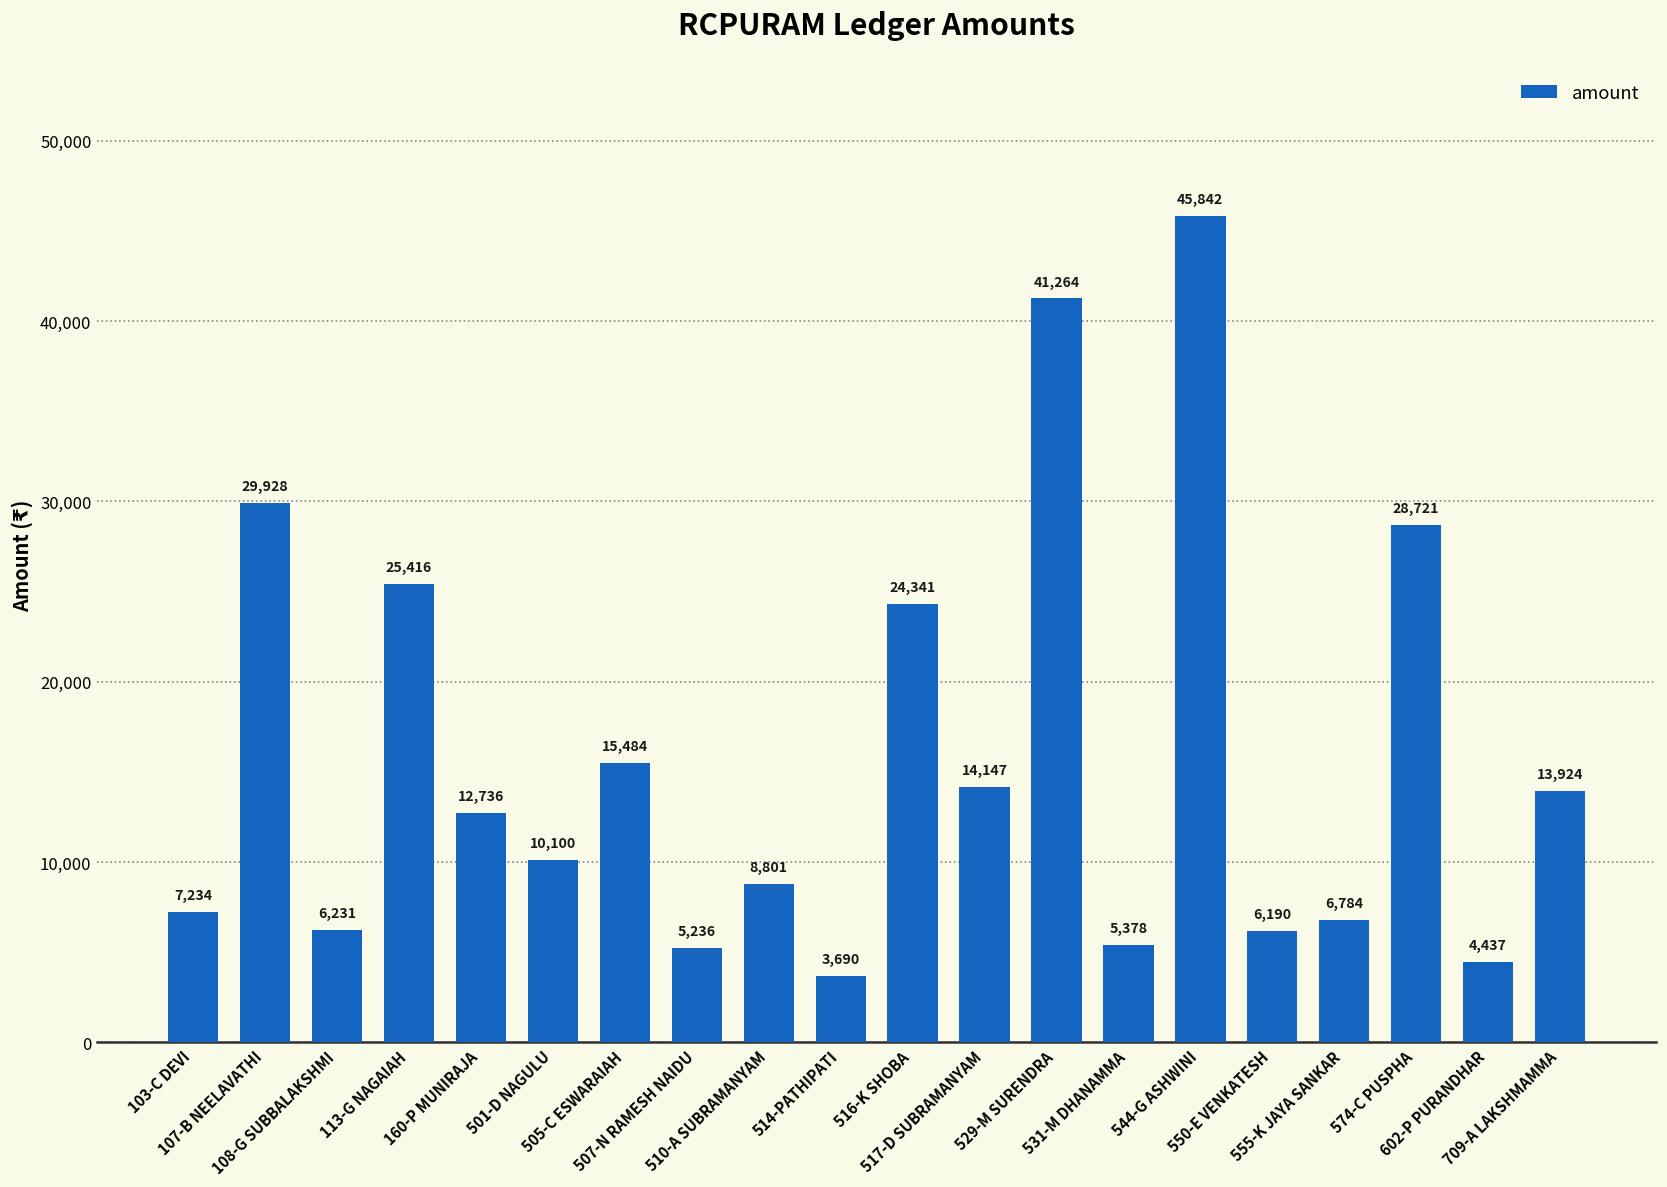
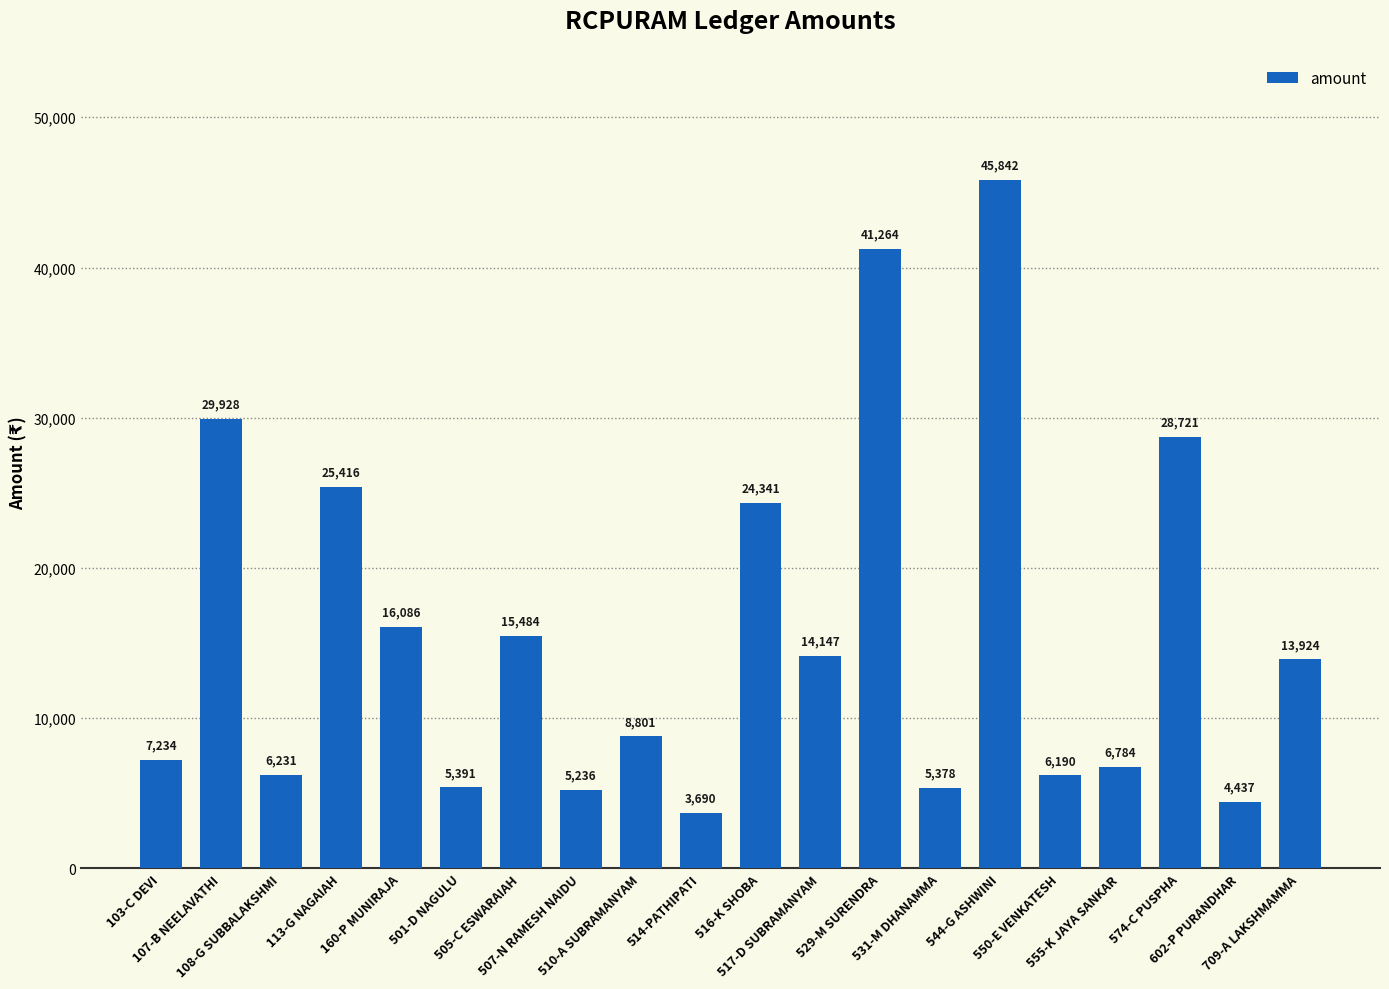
  {
    "103-C DEVI": "7,234",
    "107-B NEELAVATHI": "29,928",
    "108-G SUBBALAKSHMI": "6,231",
    "113-G NAGAIAH": "25,416",
-   "160-P MUNIRAJA": "12,736",
-   "501-D NAGULU": "10,100",
+   "160-P MUNIRAJA": "16,086",
+   "501-D NAGULU": "5,391",
    "505-C ESWARAIAH": "15,484",
    "507-N RAMESH NAIDU": "5,236",
    "510-A SUBRAMANYAM": "8,801",
    "514-PATHIPATI": "3,690",
    "516-K SHOBA": "24,341",
    "517-D SUBRAMANYAM": "14,147",
    "529-M SURENDRA": "41,264",
    "531-M DHANAMMA": "5,378",
    "544-G ASHWINI": "45,842",
    "550-E VENKATESH": "6,190",
    "555-K JAYA SANKAR": "6,784",
    "574-C PUSPHA": "28,721",
    "602-P PURANDHAR": "4,437",
    "709-A LAKSHMAMMA": "13,924"
  }
